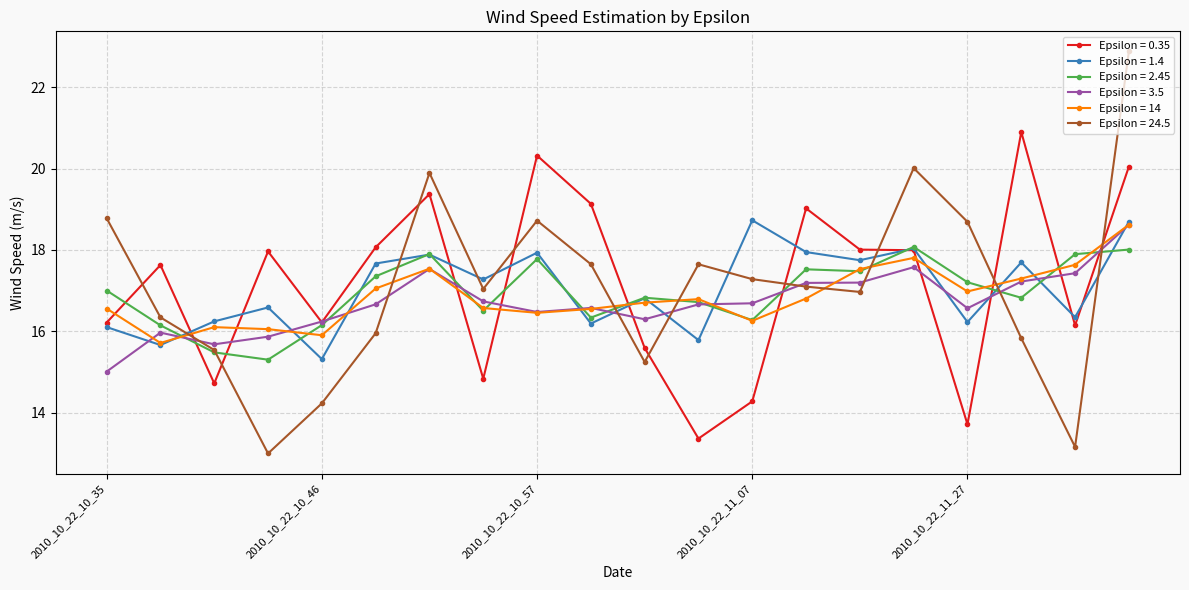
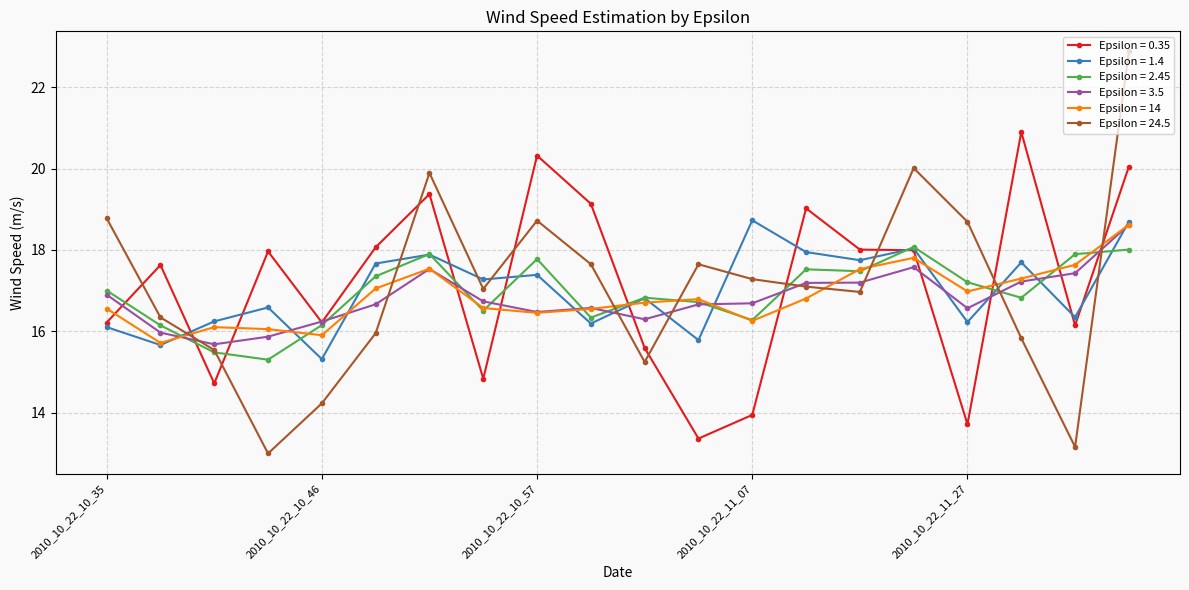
  {
    "Epsilon = 0.35": {
      "2010_10_22_10_35": 16.2,
      "2010_10_22_10_57": 20.3,
-     "2010_10_22_11_07": 14.3,
+     "2010_10_22_11_07": 13.9,
      "2010_10_22_11_27": 13.7
    },
    "Epsilon = 1.4": {
      "2010_10_22_10_35": 16.1,
      "2010_10_22_10_46": 15.3,
-     "2010_10_22_10_57": 17.9,
+     "2010_10_22_10_57": 17.4,
      "2010_10_22_11_07": 18.7,
      "2010_10_22_11_27": 16.2
    },
    "Epsilon = 2.45": {
      "2010_10_22_10_35": 17.0,
      "2010_10_22_10_46": 16.2,
      "2010_10_22_10_57": 17.8,
      "2010_10_22_11_27": 17.2
    },
    "Epsilon = 3.5": {
-     "2010_10_22_10_35": 15.0,
+     "2010_10_22_10_35": 16.9,
      "2010_10_22_11_07": 16.7,
      "2010_10_22_11_27": 16.6
    },
    "Epsilon = 14": {
      "2010_10_22_10_35": 16.6,
      "2010_10_22_10_46": 15.9,
      "2010_10_22_11_27": 17.0
    },
    "Epsilon = 24.5": {
      "2010_10_22_10_35": 18.8,
      "2010_10_22_10_46": 14.2,
      "2010_10_22_10_57": 18.7,
      "2010_10_22_11_07": 17.3,
      "2010_10_22_11_27": 18.7
    }
  }
